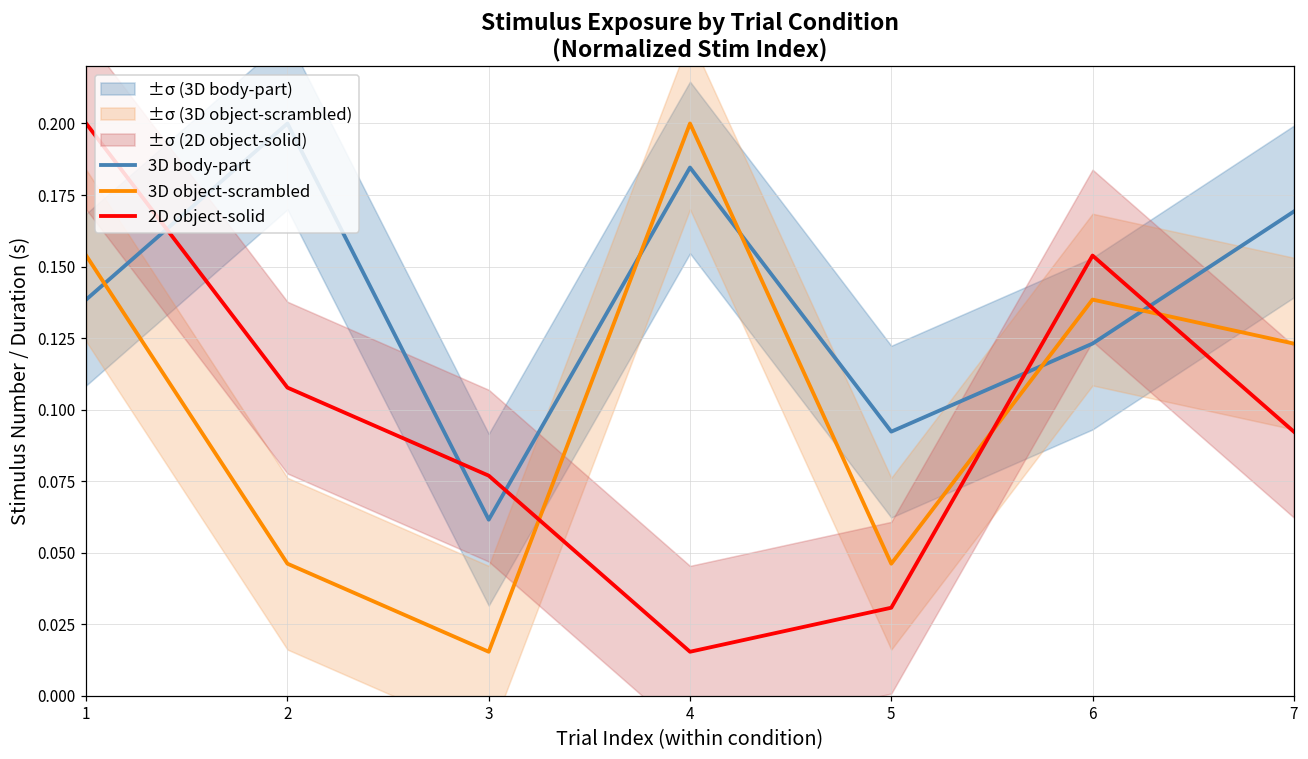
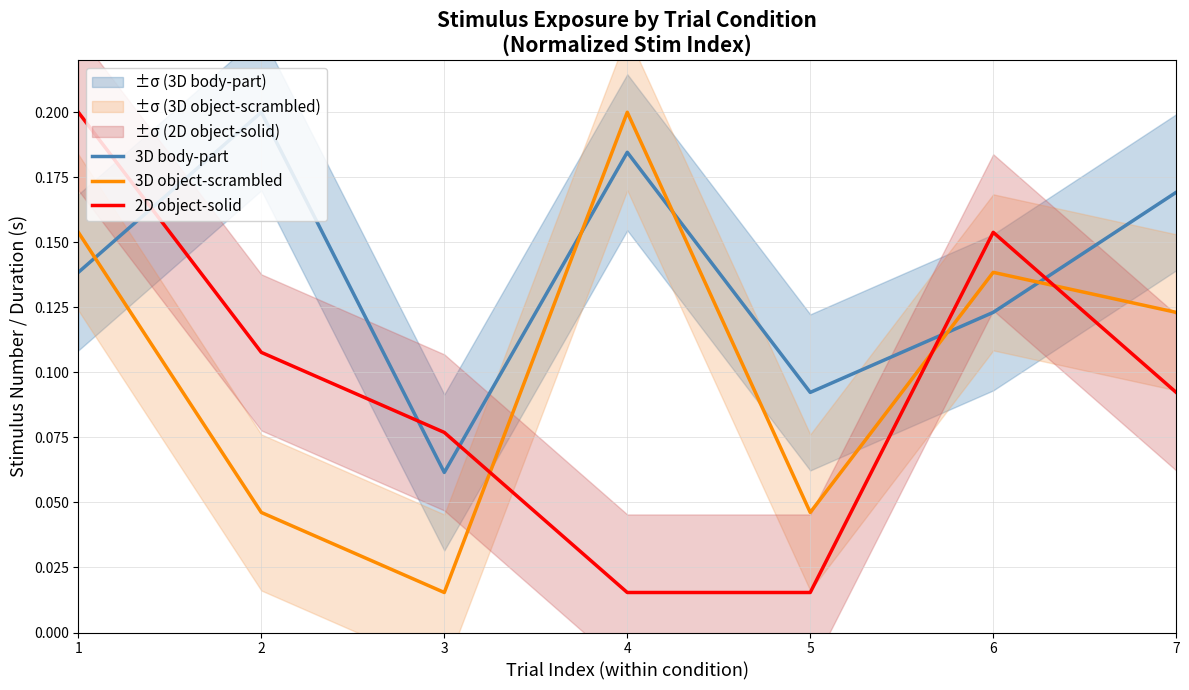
  {
    "3D object-scrambled": {
      "1": 0.154,
      "2": 0.046,
      "3": 0.015,
      "4": 0.200,
      "6": 0.138
    },
    "2D object-solid": {
      "1": 0.200,
      "2": 0.108,
      "3": 0.077,
      "4": 0.015,
-     "5": 0.031,
+     "5": 0.015,
      "7": 0.092
    }
  }
